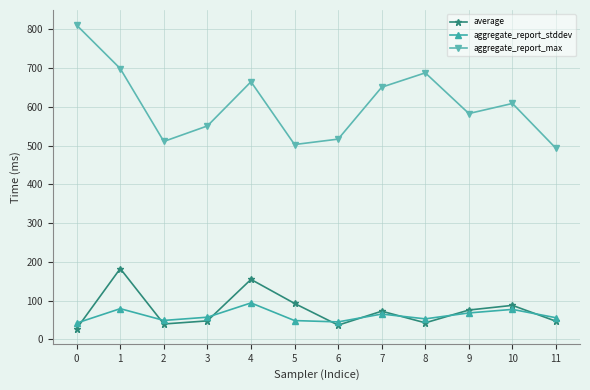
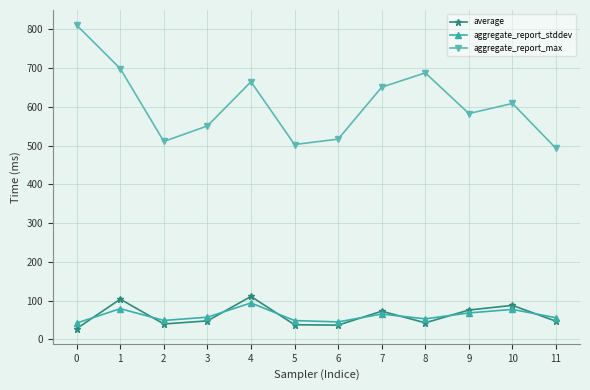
  {
    "average": {
      "0": 30,
-     "1": 180,
+     "1": 100,
      "2": 40,
      "3": 50,
-     "4": 160,
-     "5": 90,
+     "4": 110,
+     "5": 40,
      "6": 40,
      "7": 70,
      "8": 40,
      "9": 80,
      "10": 90,
      "11": 50
    }
  }
